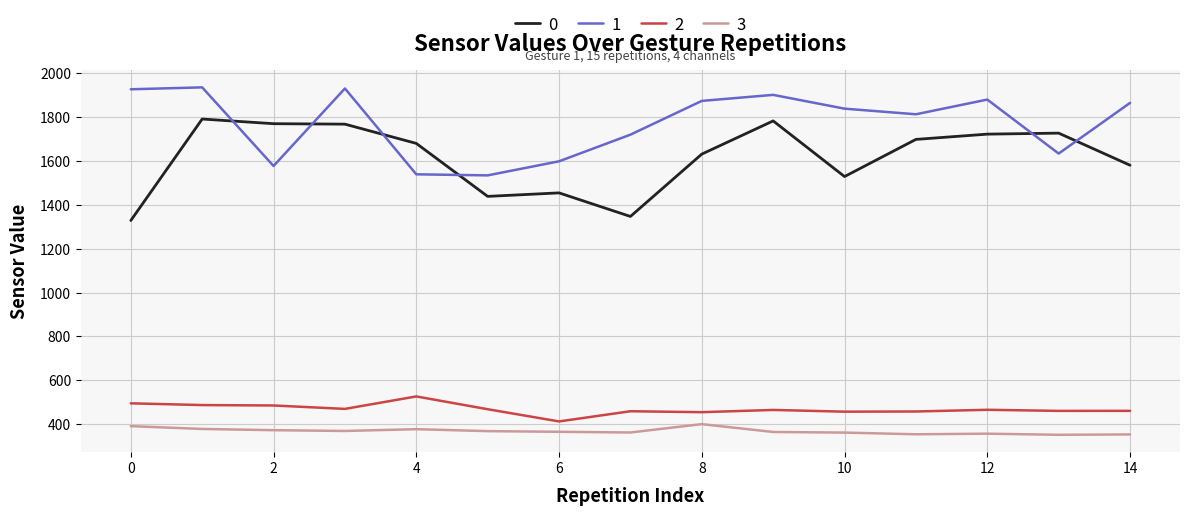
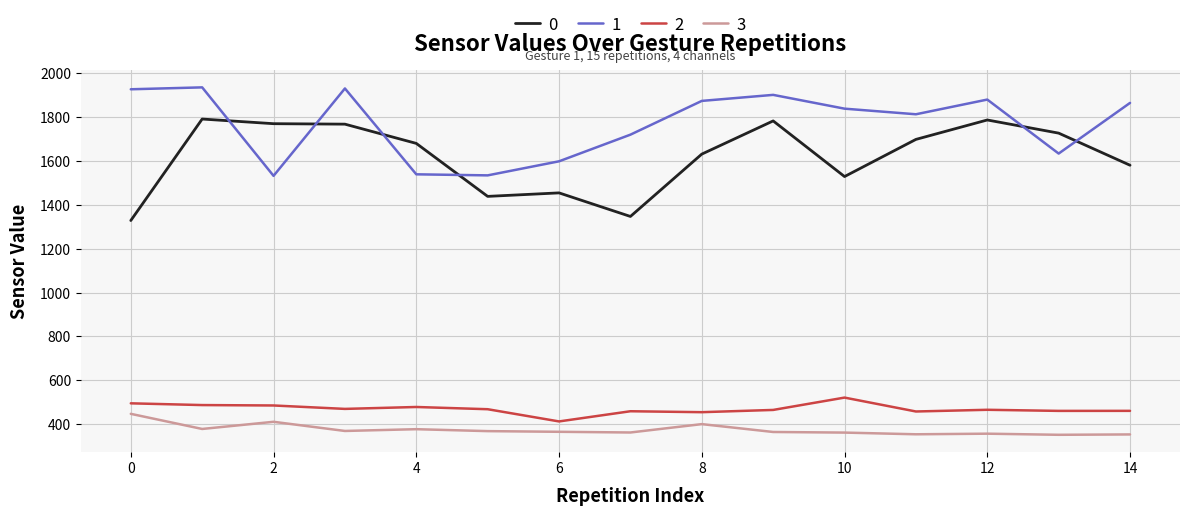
  {
    "0": {
      "0": 1330,
      "2": 1770,
      "4": 1680,
      "6": 1450,
      "8": 1630,
      "10": 1530,
-     "12": 1720,
+     "12": 1790,
      "14": 1580
    },
    "1": {
      "0": 1930,
-     "2": 1580,
+     "2": 1530,
      "4": 1540,
      "6": 1600,
      "8": 1870,
      "10": 1840,
      "12": 1880,
      "14": 1870
    },
    "2": {
      "0": 490,
      "2": 490,
-     "4": 530,
+     "4": 480,
      "6": 410,
      "8": 450,
-     "10": 460,
+     "10": 520,
      "12": 470,
      "14": 460
    },
    "3": {
-     "0": 390,
-     "2": 370,
+     "0": 450,
+     "2": 410,
      "4": 380,
      "6": 370,
      "8": 400,
      "10": 360,
      "12": 360,
      "14": 350
    }
  }
